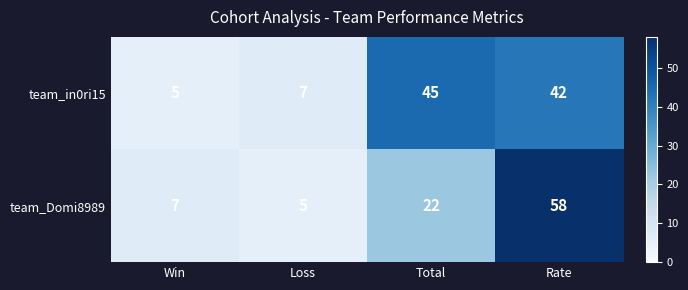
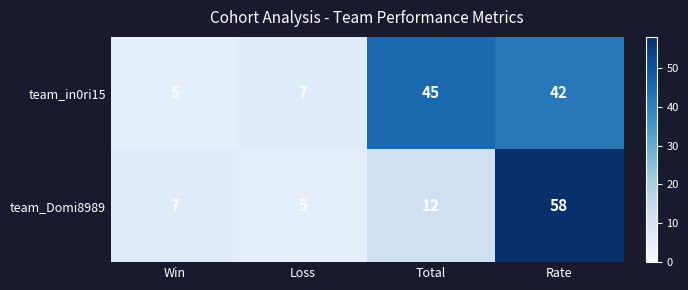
  {
    "team_in0ri15": {
      "Total": 45,
      "Rate": 42
    },
    "team_Domi8989": {
-     "Total": 22,
+     "Total": 12,
      "Rate": 58
    }
  }
